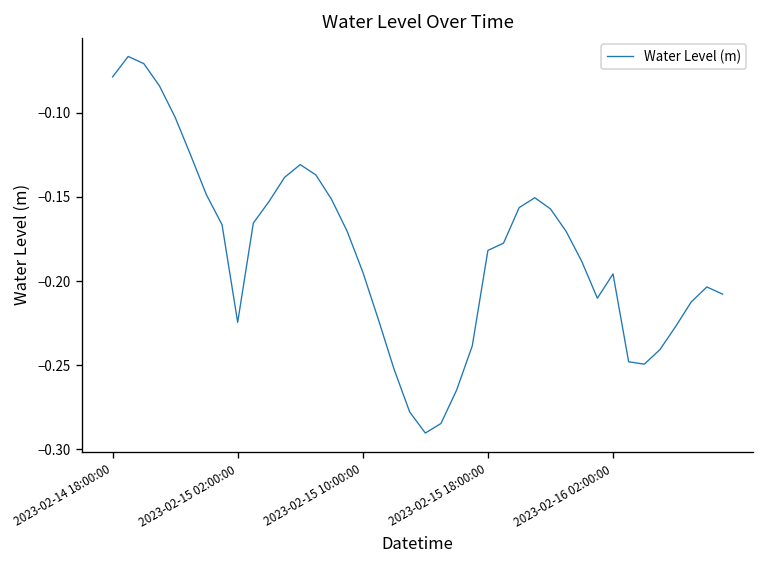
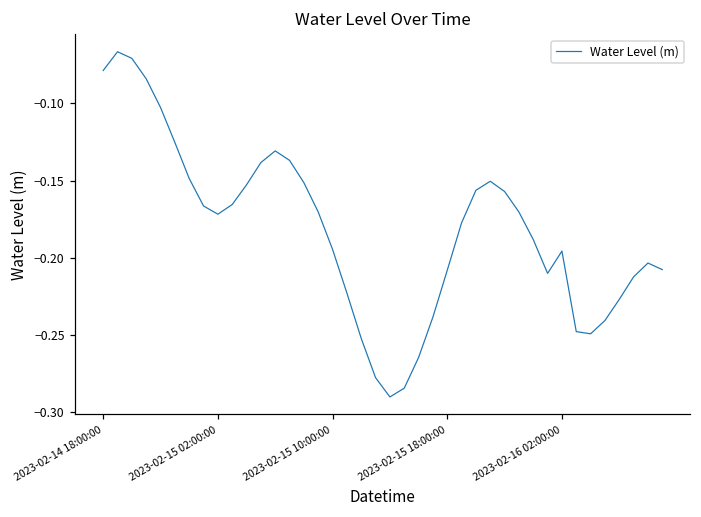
  {
    "2023-02-14 18:00:00": -0.079,
-   "2023-02-15 02:00:00": -0.225,
+   "2023-02-15 02:00:00": -0.172,
    "2023-02-15 10:00:00": -0.195,
-   "2023-02-15 18:00:00": -0.182,
+   "2023-02-15 18:00:00": -0.208,
    "2023-02-16 02:00:00": -0.196
  }
